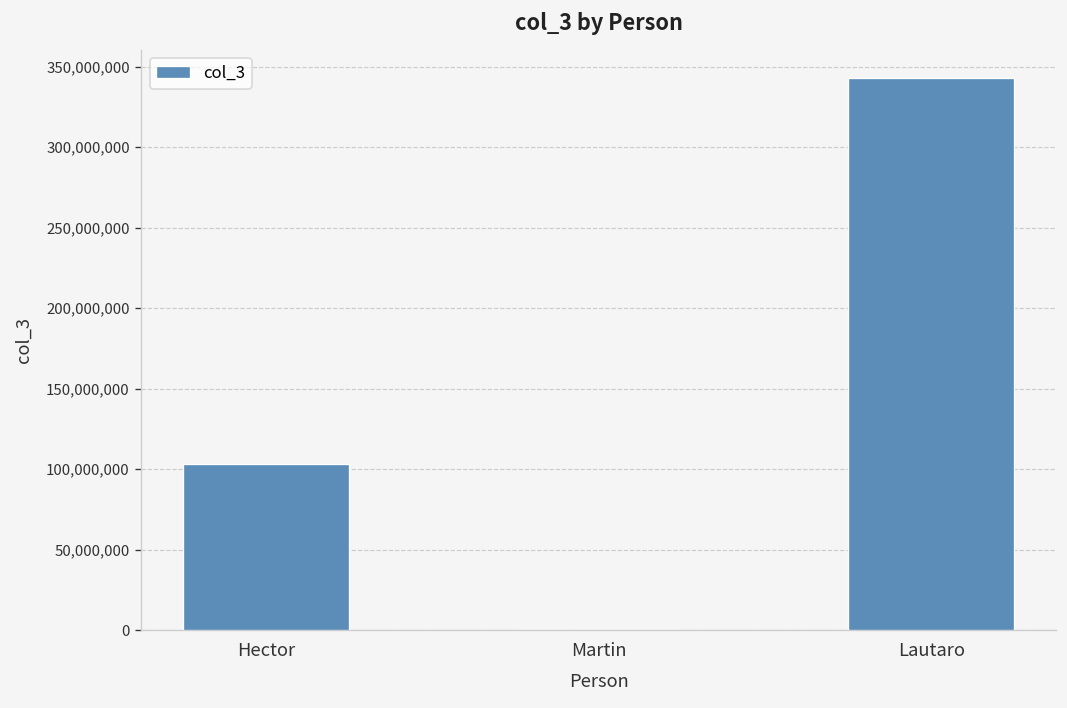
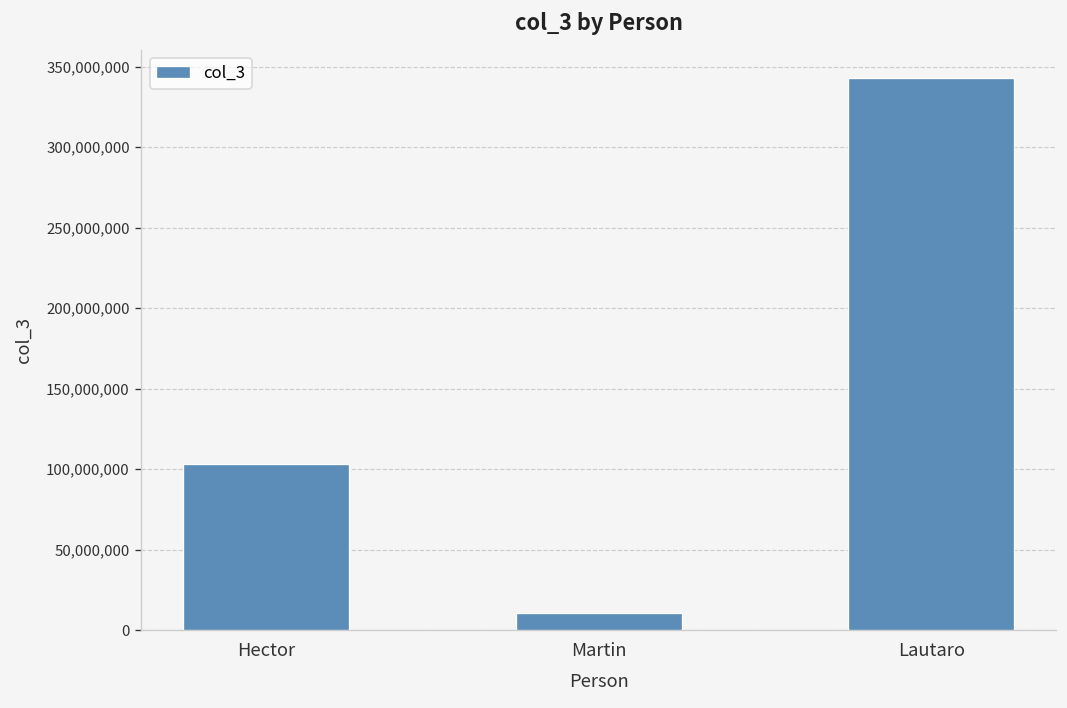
  {
    "Hector": "103,000,000",
-   "Martin": "0",
+   "Martin": "11,000,000",
    "Lautaro": "343,000,000"
  }
